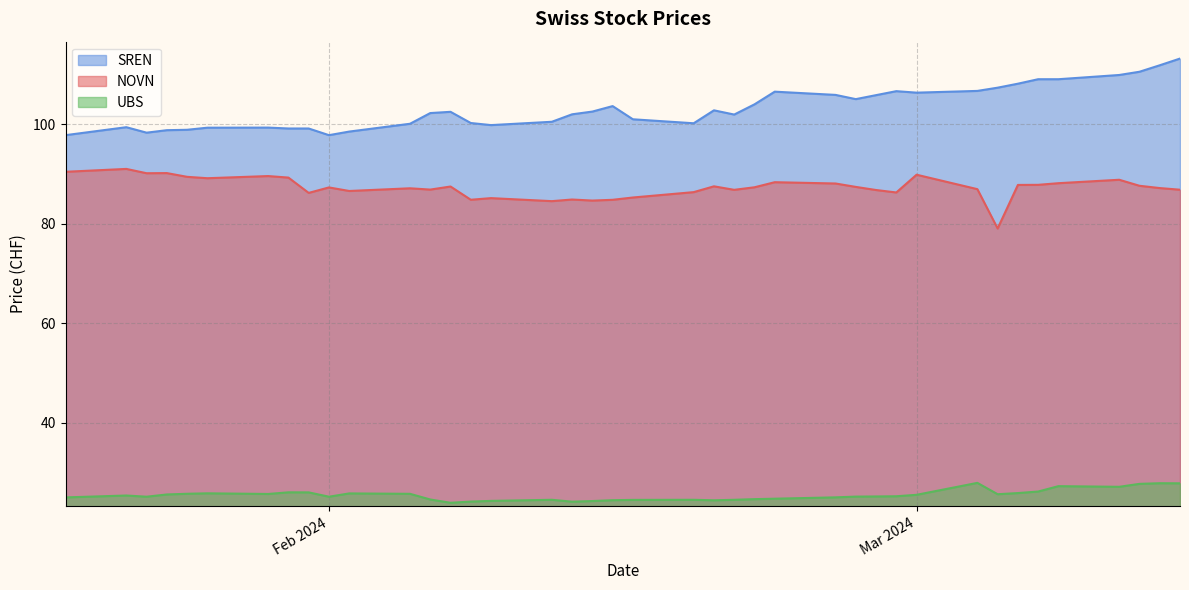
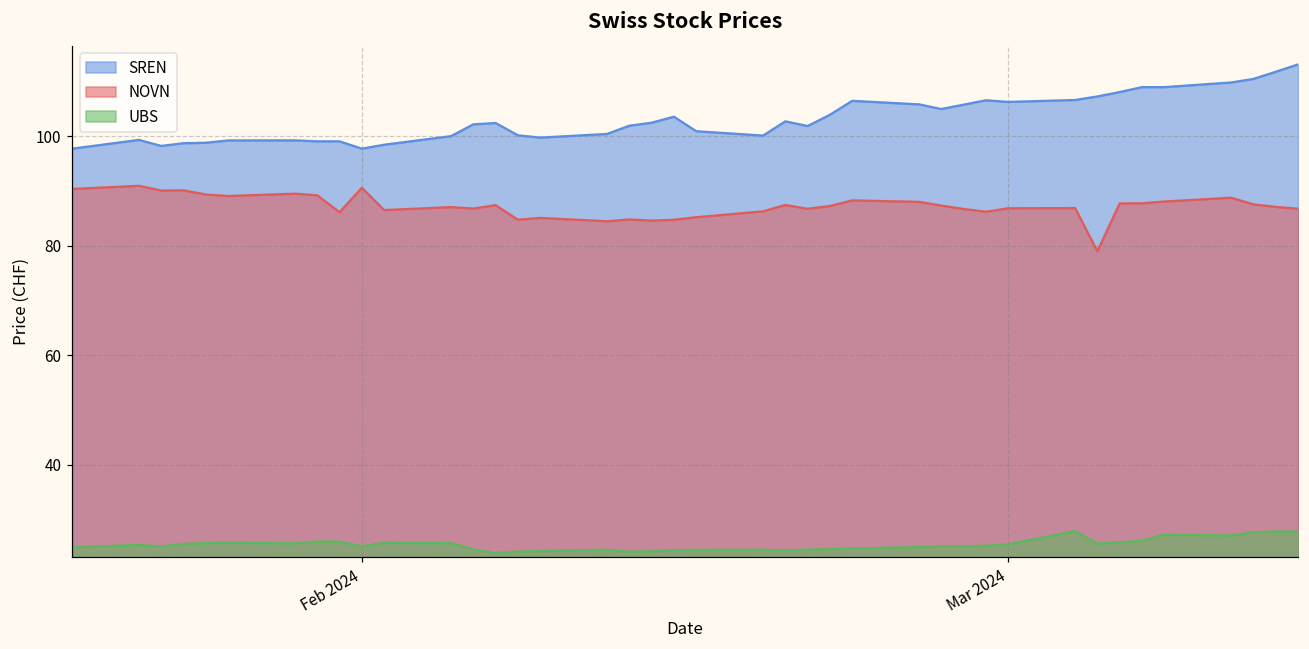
  {
    "SREN": {
      "Feb 2024": 98,
      "Mar 2024": 106
    },
    "NOVN": {
-     "Feb 2024": 87,
-     "Mar 2024": 90
+     "Feb 2024": 91,
+     "Mar 2024": 87
    },
    "UBS": {
      "Feb 2024": 25,
      "Mar 2024": 26
    }
  }
